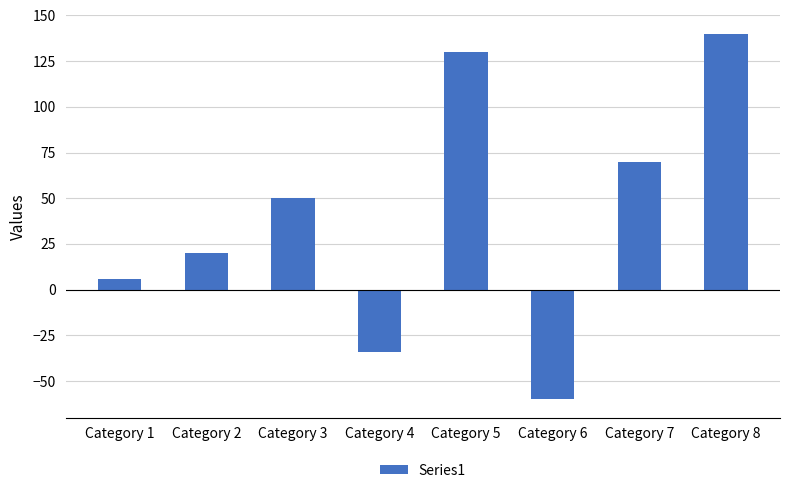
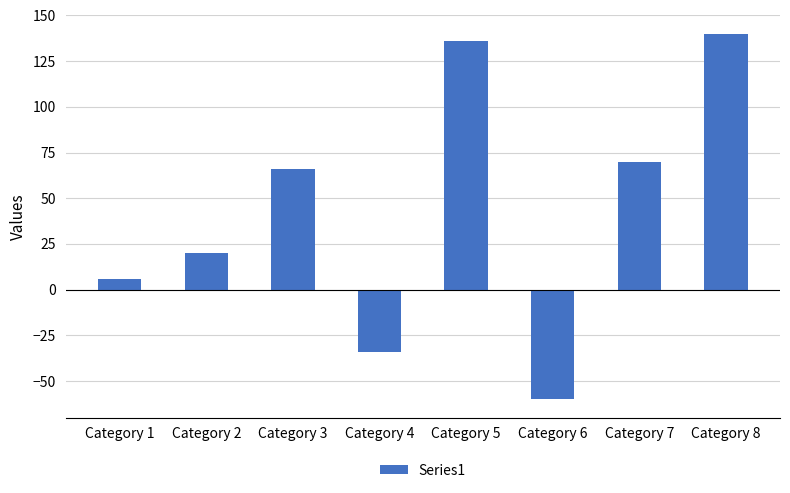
  {
    "Category 1": 6,
    "Category 2": 20,
-   "Category 3": 50,
+   "Category 3": 66,
    "Category 4": -34,
-   "Category 5": 130,
+   "Category 5": 136,
    "Category 6": -60,
    "Category 7": 70,
    "Category 8": 140
  }
